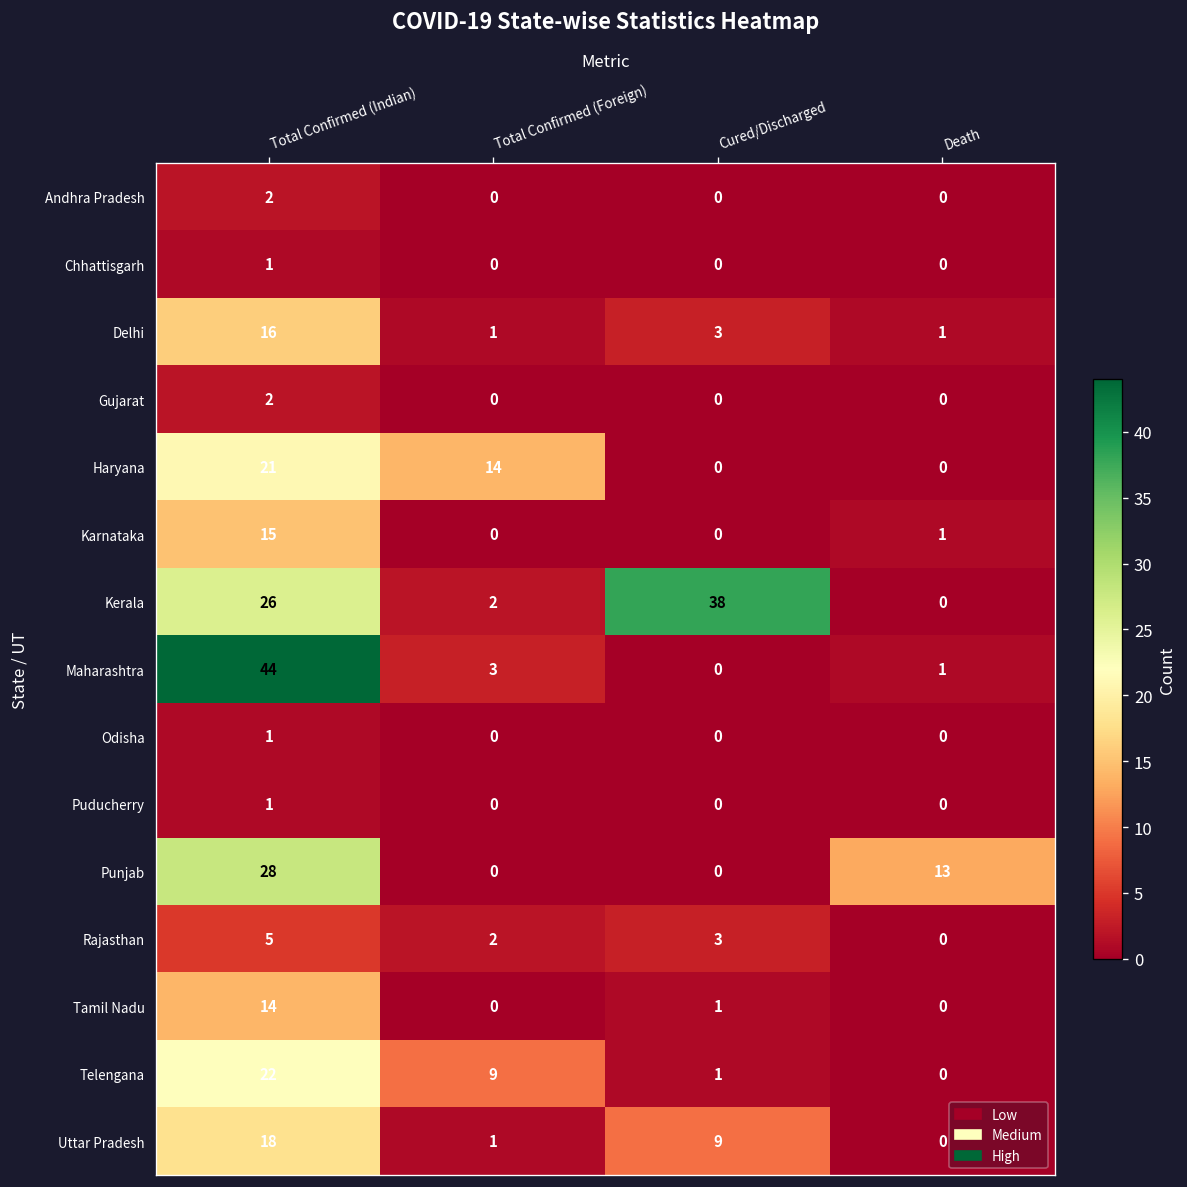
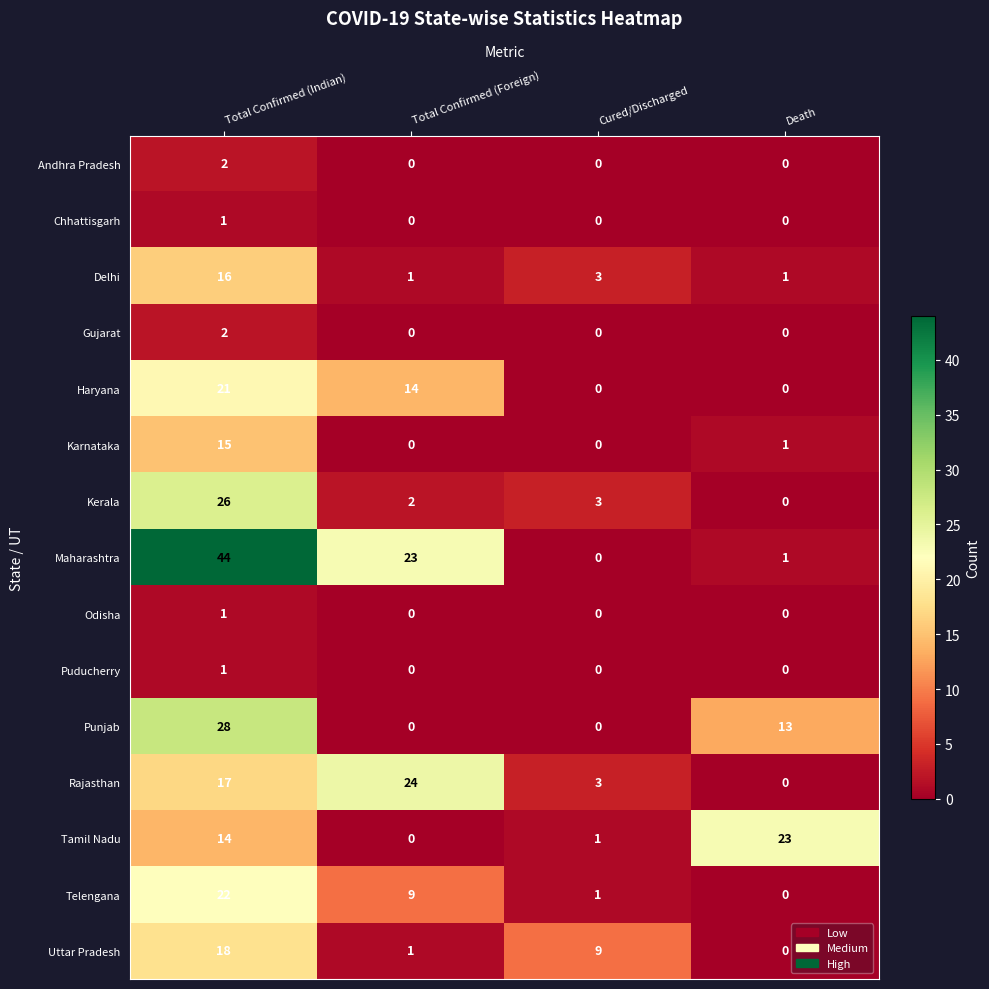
  {
    "Andhra Pradesh": {
      "Total Confirmed (Indian)": 2,
      "Total Confirmed (Foreign)": 0,
      "Cured/Discharged": 0,
      "Death": 0
    },
    "Chhattisgarh": {
      "Total Confirmed (Indian)": 1,
      "Total Confirmed (Foreign)": 0,
      "Cured/Discharged": 0,
      "Death": 0
    },
    "Delhi": {
      "Total Confirmed (Indian)": 16,
      "Total Confirmed (Foreign)": 1,
      "Cured/Discharged": 3,
      "Death": 1
    },
    "Gujarat": {
      "Total Confirmed (Indian)": 2,
      "Total Confirmed (Foreign)": 0,
      "Cured/Discharged": 0,
      "Death": 0
    },
    "Haryana": {
      "Total Confirmed (Indian)": 21,
      "Total Confirmed (Foreign)": 14,
      "Cured/Discharged": 0,
      "Death": 0
    },
    "Karnataka": {
      "Total Confirmed (Indian)": 15,
      "Total Confirmed (Foreign)": 0,
      "Cured/Discharged": 0,
      "Death": 1
    },
    "Kerala": {
      "Total Confirmed (Indian)": 26,
      "Total Confirmed (Foreign)": 2,
-     "Cured/Discharged": 38,
+     "Cured/Discharged": 3,
      "Death": 0
    },
    "Maharashtra": {
      "Total Confirmed (Indian)": 44,
-     "Total Confirmed (Foreign)": 3,
+     "Total Confirmed (Foreign)": 23,
      "Cured/Discharged": 0,
      "Death": 1
    },
    "Odisha": {
      "Total Confirmed (Indian)": 1,
      "Total Confirmed (Foreign)": 0,
      "Cured/Discharged": 0,
      "Death": 0
    },
    "Puducherry": {
      "Total Confirmed (Indian)": 1,
      "Total Confirmed (Foreign)": 0,
      "Cured/Discharged": 0,
      "Death": 0
    },
    "Punjab": {
      "Total Confirmed (Indian)": 28,
      "Total Confirmed (Foreign)": 0,
      "Cured/Discharged": 0,
      "Death": 13
    },
    "Rajasthan": {
-     "Total Confirmed (Indian)": 5,
-     "Total Confirmed (Foreign)": 2,
+     "Total Confirmed (Indian)": 17,
+     "Total Confirmed (Foreign)": 24,
      "Cured/Discharged": 3,
      "Death": 0
    },
    "Tamil Nadu": {
      "Total Confirmed (Indian)": 14,
      "Total Confirmed (Foreign)": 0,
      "Cured/Discharged": 1,
-     "Death": 0
+     "Death": 23
    },
    "Telengana": {
      "Total Confirmed (Indian)": 22,
      "Total Confirmed (Foreign)": 9,
      "Cured/Discharged": 1,
      "Death": 0
    },
    "Uttar Pradesh": {
      "Total Confirmed (Indian)": 18,
      "Total Confirmed (Foreign)": 1,
      "Cured/Discharged": 9,
      "Death": 0
    }
  }
